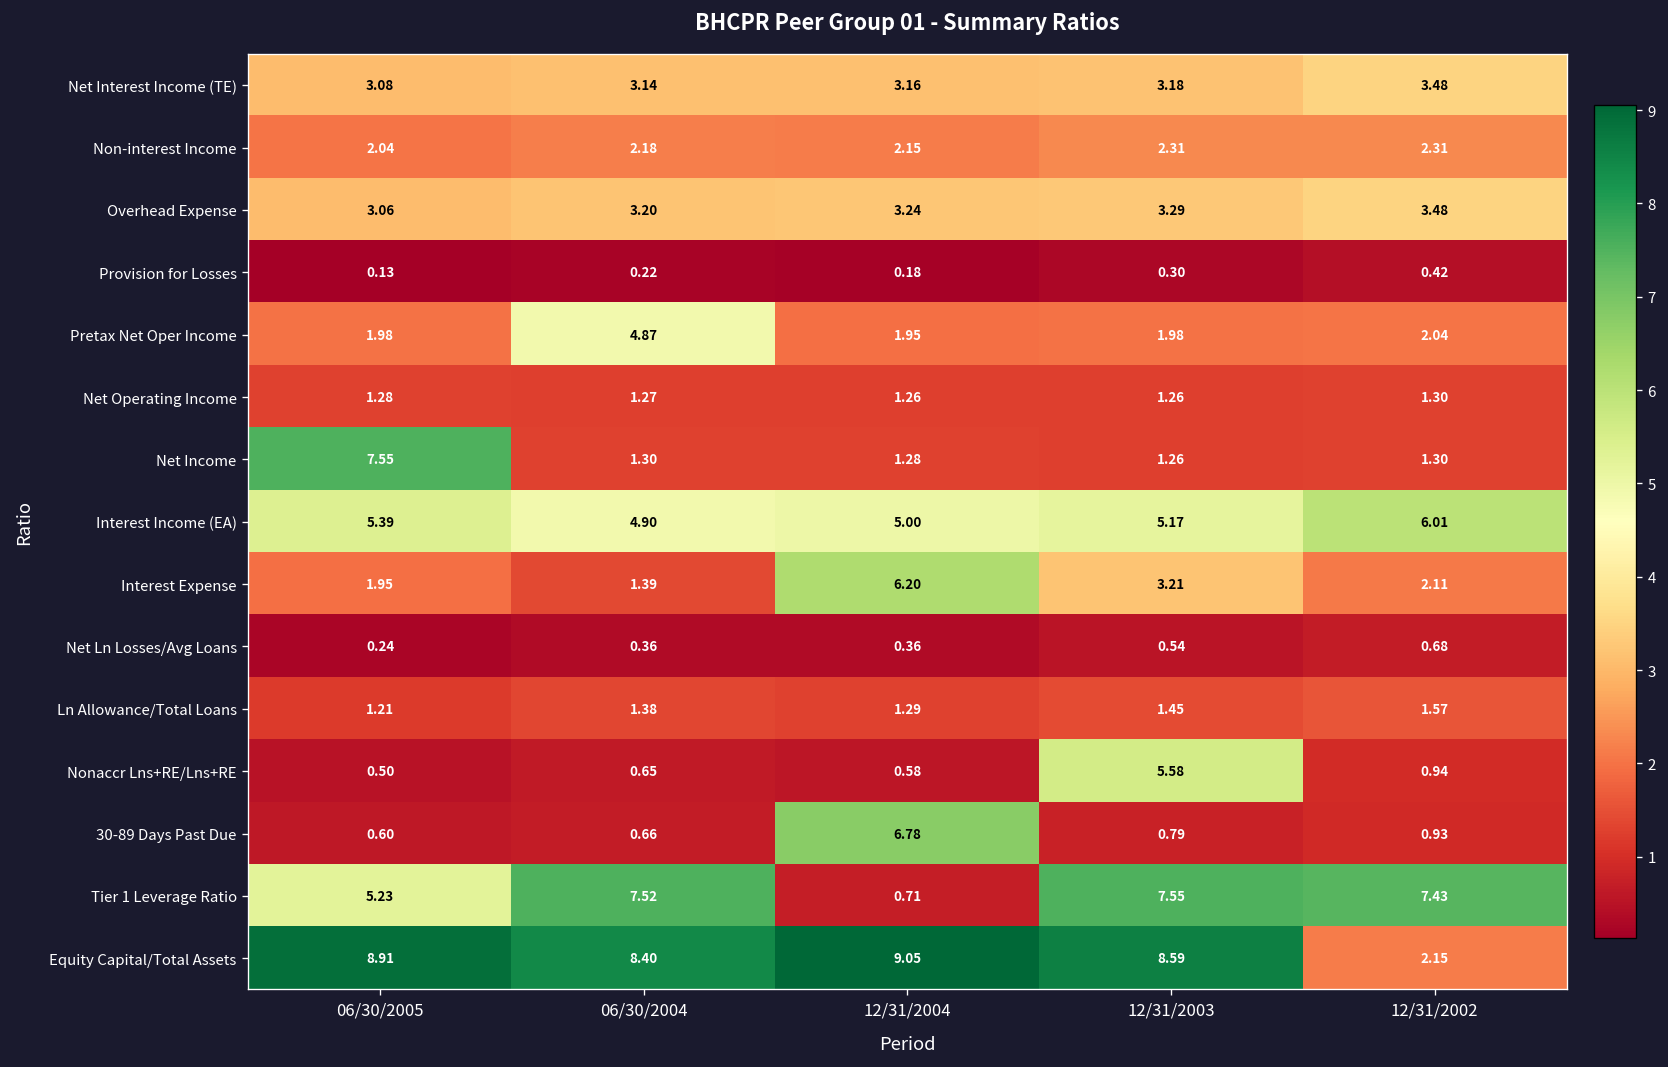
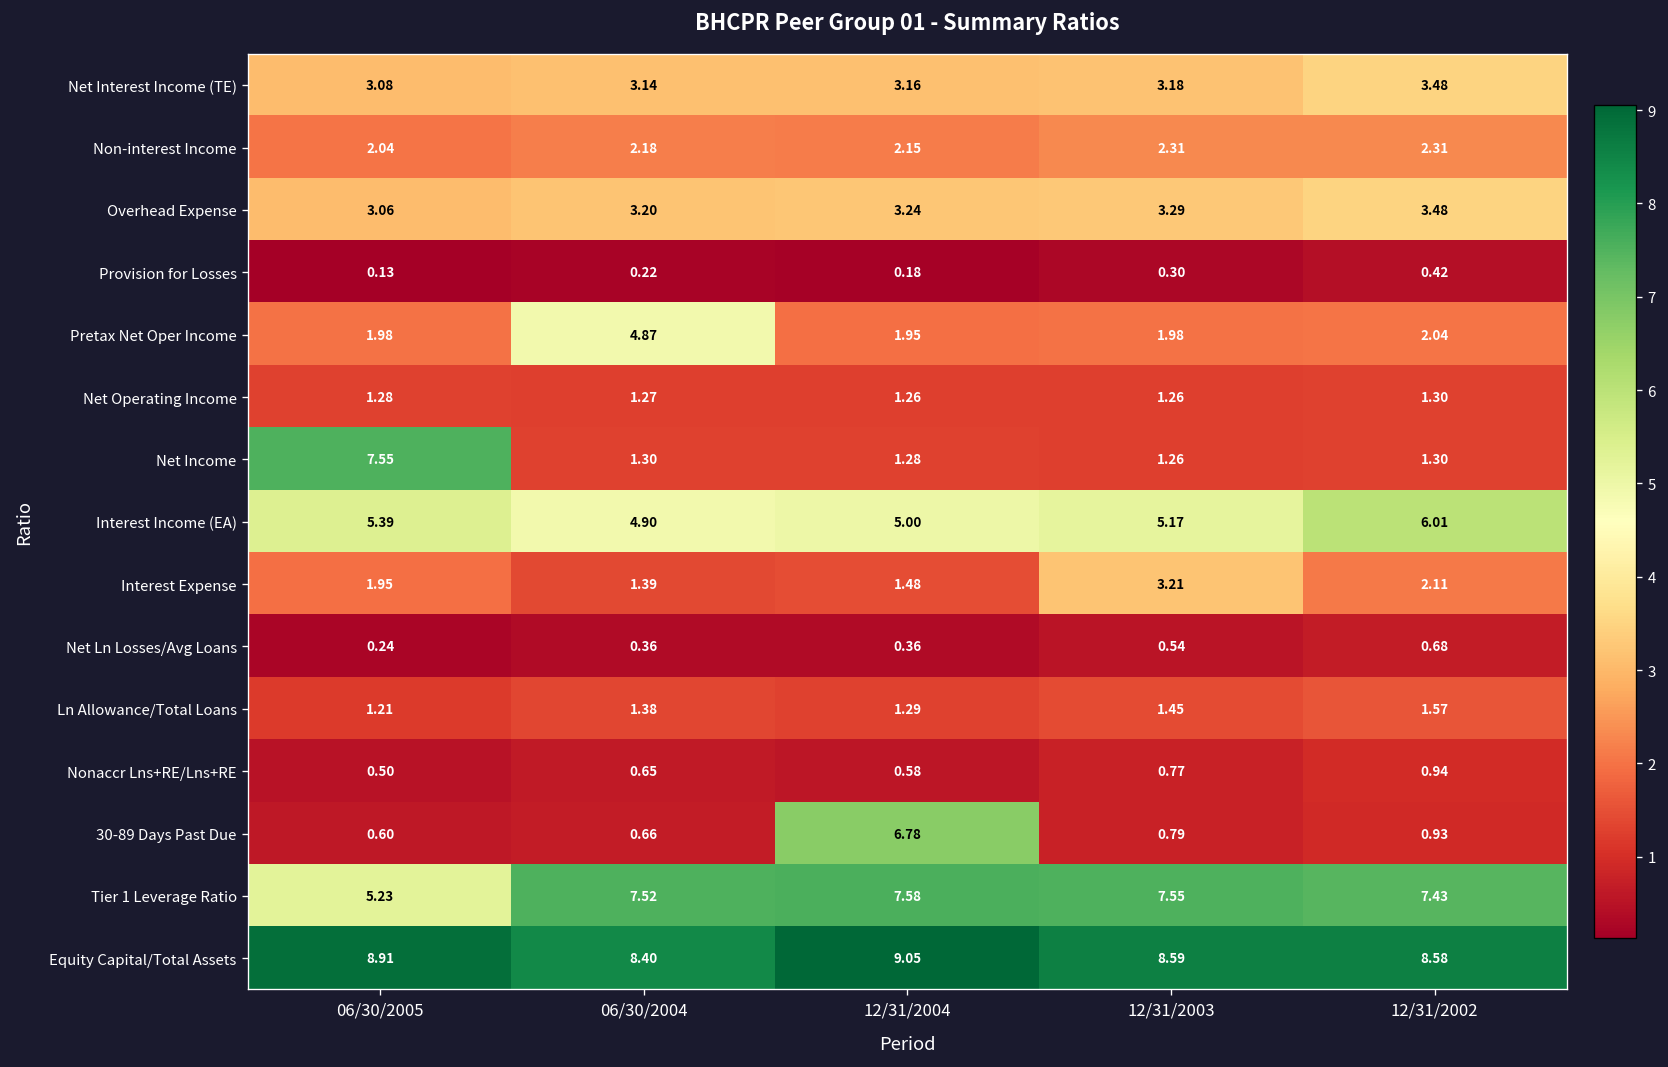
  {
    "Net Interest Income (TE)": {
      "06/30/2005": 3.08,
      "06/30/2004": 3.14,
      "12/31/2004": 3.16,
      "12/31/2003": 3.18,
      "12/31/2002": 3.48
    },
    "Non-interest Income": {
      "06/30/2005": 2.04,
      "06/30/2004": 2.18,
      "12/31/2004": 2.15,
      "12/31/2003": 2.31,
      "12/31/2002": 2.31
    },
    "Overhead Expense": {
      "06/30/2005": 3.06,
      "06/30/2004": 3.20,
      "12/31/2004": 3.24,
      "12/31/2003": 3.29,
      "12/31/2002": 3.48
    },
    "Provision for Losses": {
      "06/30/2005": 0.13,
      "06/30/2004": 0.22,
      "12/31/2004": 0.18,
      "12/31/2003": 0.30,
      "12/31/2002": 0.42
    },
    "Pretax Net Oper Income": {
      "06/30/2005": 1.98,
      "06/30/2004": 4.87,
      "12/31/2004": 1.95,
      "12/31/2003": 1.98,
      "12/31/2002": 2.04
    },
    "Net Operating Income": {
      "06/30/2005": 1.28,
      "06/30/2004": 1.27,
      "12/31/2004": 1.26,
      "12/31/2003": 1.26,
      "12/31/2002": 1.30
    },
    "Net Income": {
      "06/30/2005": 7.55,
      "06/30/2004": 1.30,
      "12/31/2004": 1.28,
      "12/31/2003": 1.26,
      "12/31/2002": 1.30
    },
    "Interest Income (EA)": {
      "06/30/2005": 5.39,
      "06/30/2004": 4.90,
      "12/31/2004": 5.00,
      "12/31/2003": 5.17,
      "12/31/2002": 6.01
    },
    "Interest Expense": {
      "06/30/2005": 1.95,
      "06/30/2004": 1.39,
-     "12/31/2004": 6.20,
+     "12/31/2004": 1.48,
      "12/31/2003": 3.21,
      "12/31/2002": 2.11
    },
    "Net Ln Losses/Avg Loans": {
      "06/30/2005": 0.24,
      "06/30/2004": 0.36,
      "12/31/2004": 0.36,
      "12/31/2003": 0.54,
      "12/31/2002": 0.68
    },
    "Ln Allowance/Total Loans": {
      "06/30/2005": 1.21,
      "06/30/2004": 1.38,
      "12/31/2004": 1.29,
      "12/31/2003": 1.45,
      "12/31/2002": 1.57
    },
    "Nonaccr Lns+RE/Lns+RE": {
      "06/30/2005": 0.50,
      "06/30/2004": 0.65,
      "12/31/2004": 0.58,
-     "12/31/2003": 5.58,
+     "12/31/2003": 0.77,
      "12/31/2002": 0.94
    },
    "30-89 Days Past Due": {
      "06/30/2005": 0.60,
      "06/30/2004": 0.66,
      "12/31/2004": 6.78,
      "12/31/2003": 0.79,
      "12/31/2002": 0.93
    },
    "Tier 1 Leverage Ratio": {
      "06/30/2005": 5.23,
      "06/30/2004": 7.52,
-     "12/31/2004": 0.71,
+     "12/31/2004": 7.58,
      "12/31/2003": 7.55,
      "12/31/2002": 7.43
    },
    "Equity Capital/Total Assets": {
      "06/30/2005": 8.91,
      "06/30/2004": 8.40,
      "12/31/2004": 9.05,
      "12/31/2003": 8.59,
-     "12/31/2002": 2.15
+     "12/31/2002": 8.58
    }
  }
